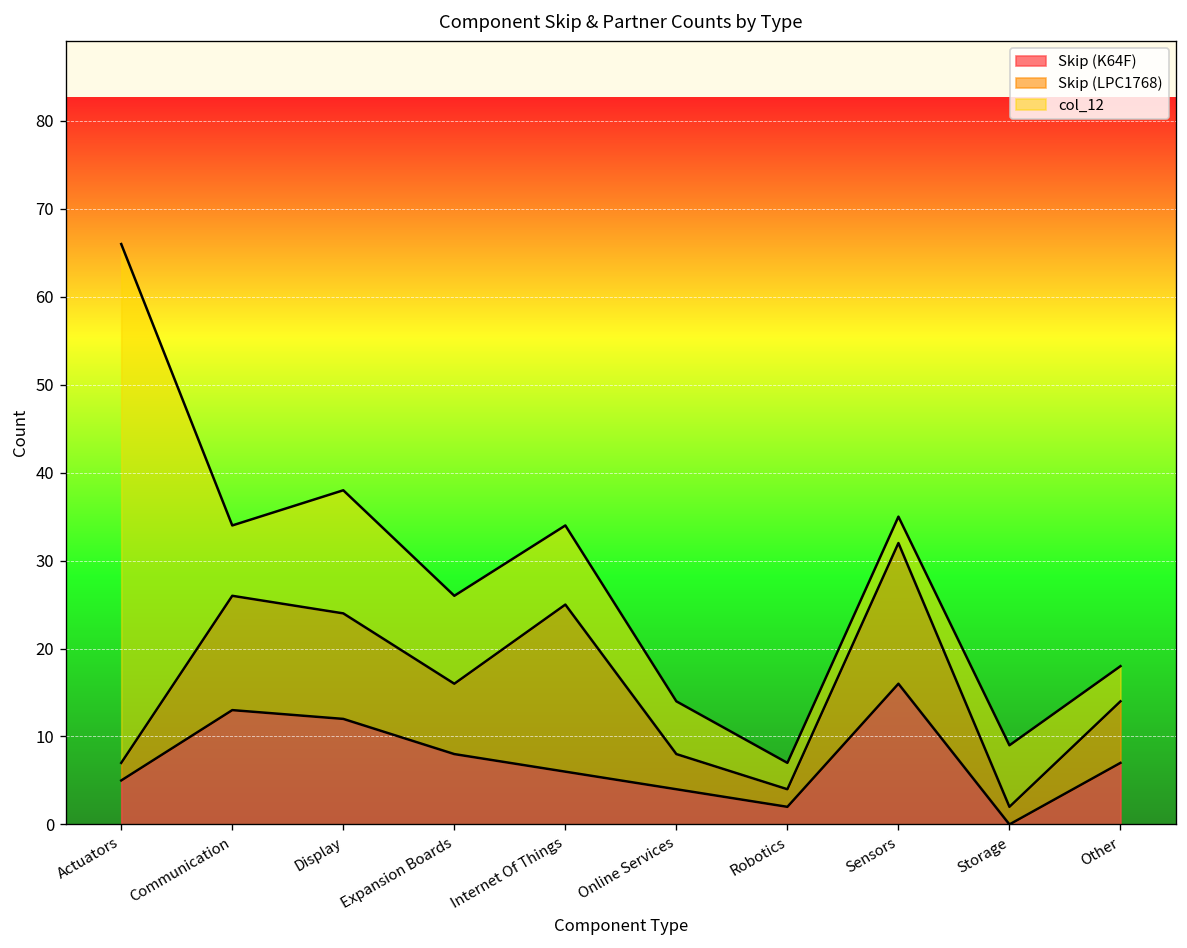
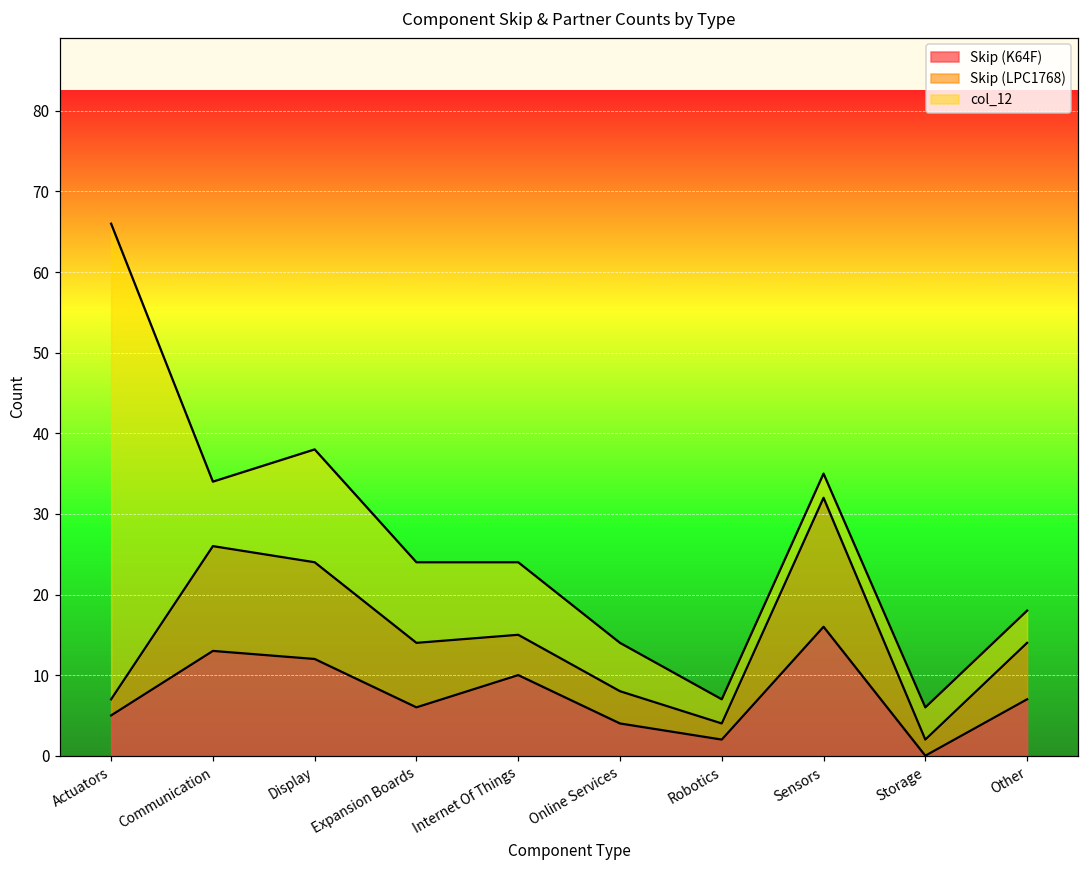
  {
    "Skip (K64F)": {
      "Actuators": 5,
      "Communication": 13,
      "Display": 12,
-     "Expansion Boards": 8,
-     "Internet Of Things": 6,
+     "Expansion Boards": 6,
+     "Internet Of Things": 10,
      "Online Services": 4,
      "Robotics": 2,
      "Sensors": 16,
      "Storage": 0,
      "Other": 7
    },
    "Skip (LPC1768)": {
      "Actuators": 2,
      "Communication": 13,
      "Display": 12,
      "Expansion Boards": 8,
-     "Internet Of Things": 19,
+     "Internet Of Things": 5,
      "Online Services": 4,
      "Robotics": 2,
      "Sensors": 16,
      "Storage": 2,
      "Other": 7
    },
    "col_12": {
      "Actuators": 59,
      "Communication": 8,
      "Display": 14,
      "Expansion Boards": 10,
      "Internet Of Things": 9,
      "Online Services": 6,
      "Robotics": 3,
      "Sensors": 3,
-     "Storage": 7,
+     "Storage": 4,
      "Other": 4
    }
  }
